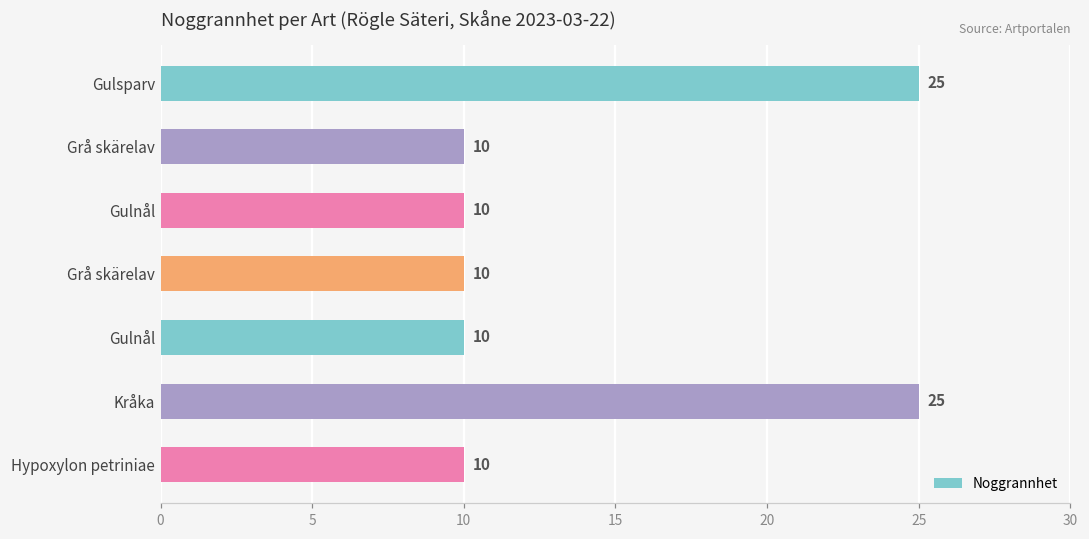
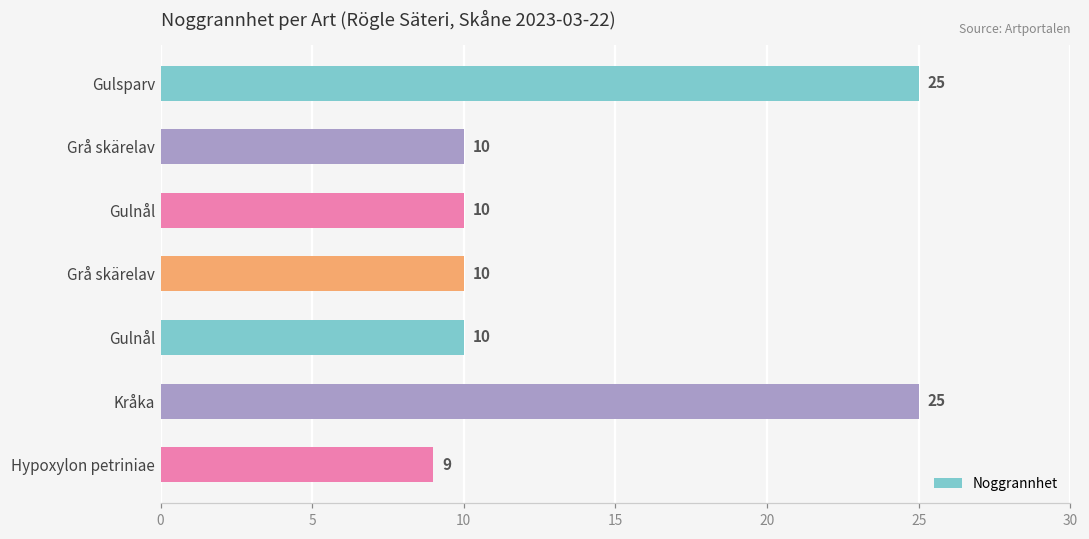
  {
    "Gulsparv": 25,
    "Kråka": 25,
-   "Hypoxylon petriniae": 10
+   "Hypoxylon petriniae": 9
  }
